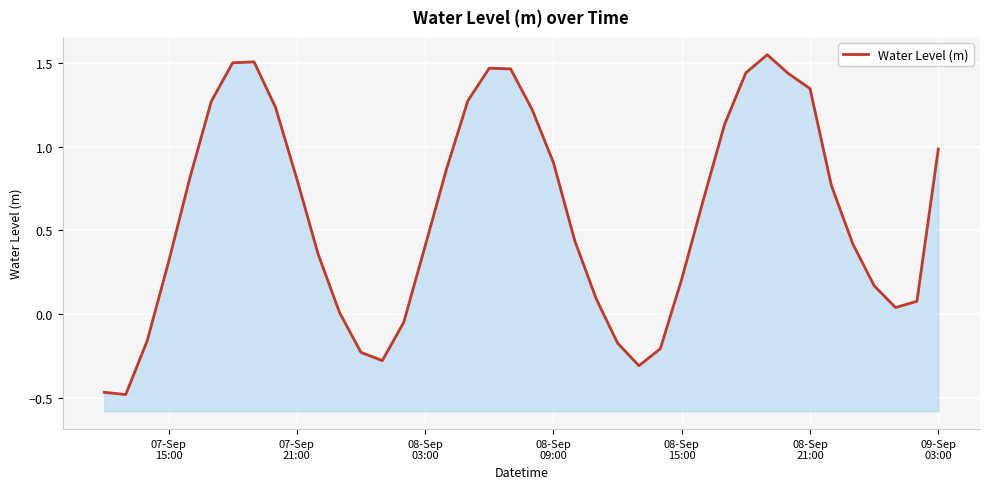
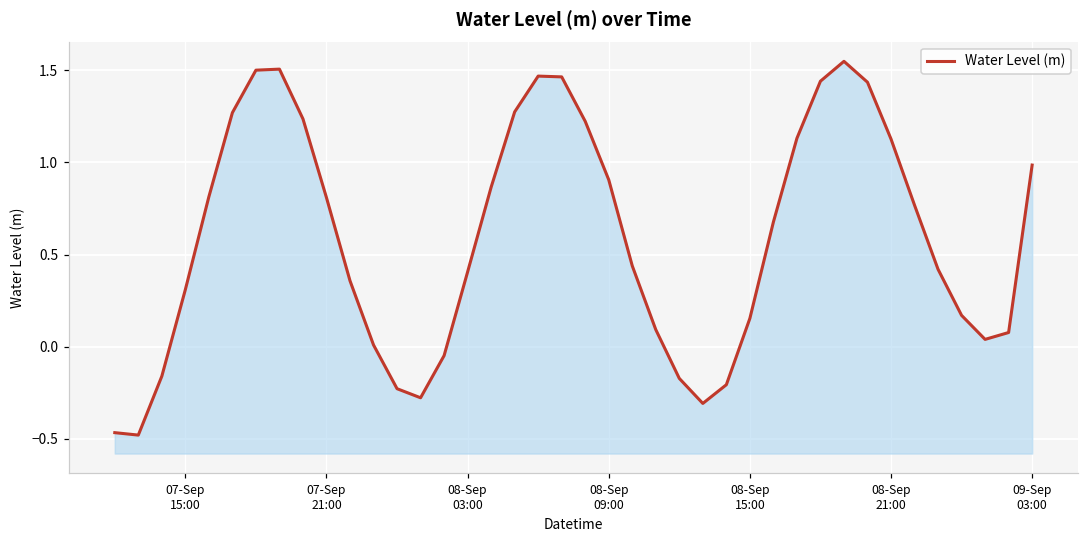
  {
    "07-Sep 15:00": 0.31,
    "07-Sep 21:00": 0.81,
    "08-Sep 03:00": 0.41,
    "08-Sep 09:00": 0.91,
-   "08-Sep 15:00": 0.21,
-   "08-Sep 21:00": 1.35,
+   "08-Sep 15:00": 0.15,
+   "08-Sep 21:00": 1.13,
    "09-Sep 03:00": 0.99
  }
